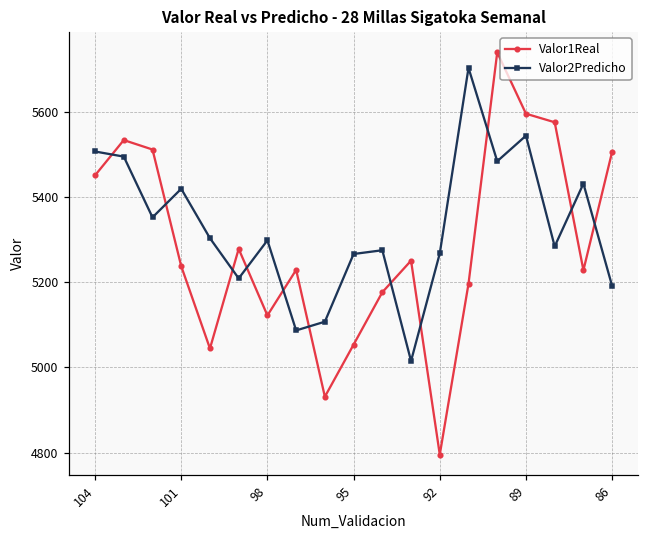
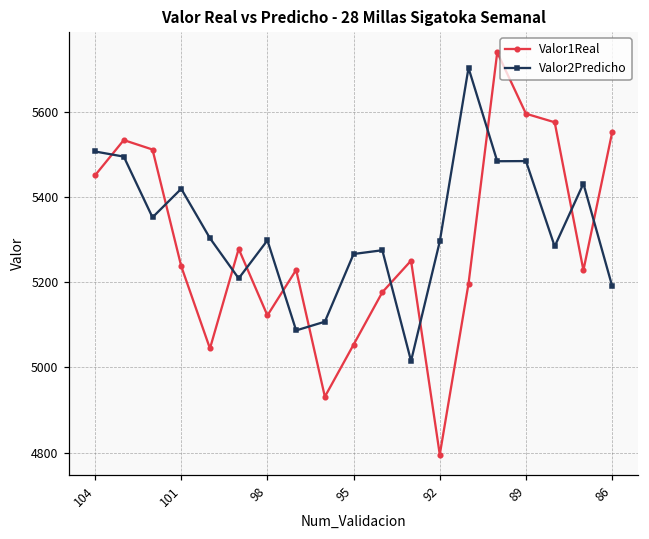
  {
    "Valor1Real": {
      "104": 5450,
      "101": 5240,
      "98": 5120,
      "95": 5050,
      "92": 4800,
      "89": 5600,
-     "86": 5510
+     "86": 5550
    },
    "Valor2Predicho": {
      "104": 5510,
      "101": 5420,
      "98": 5300,
      "95": 5270,
-     "92": 5270,
-     "89": 5550,
+     "92": 5300,
+     "89": 5490,
      "86": 5190
    }
  }
